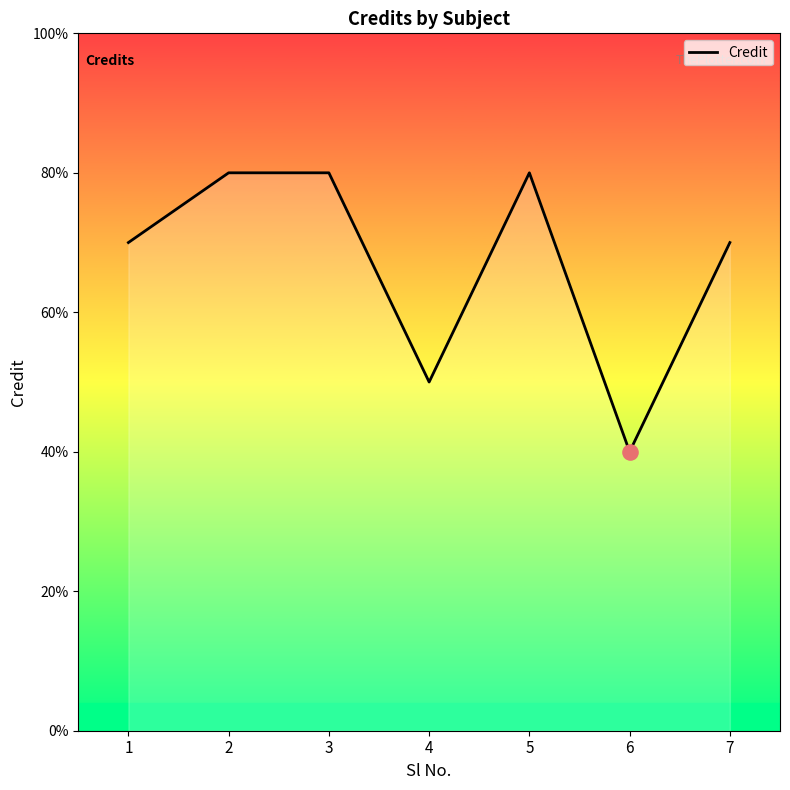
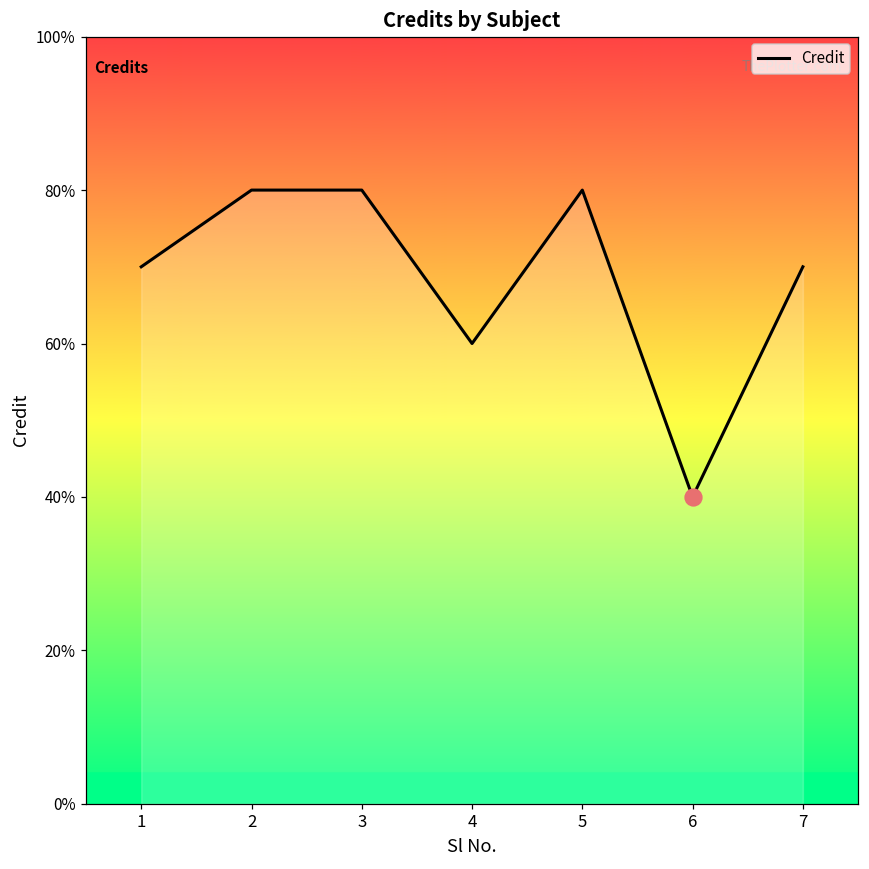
  {
    "Credit": {
      "1": "70%",
      "2": "80%",
      "3": "80%",
-     "4": "50%",
+     "4": "60%",
      "5": "80%",
      "7": "70%"
    }
  }
